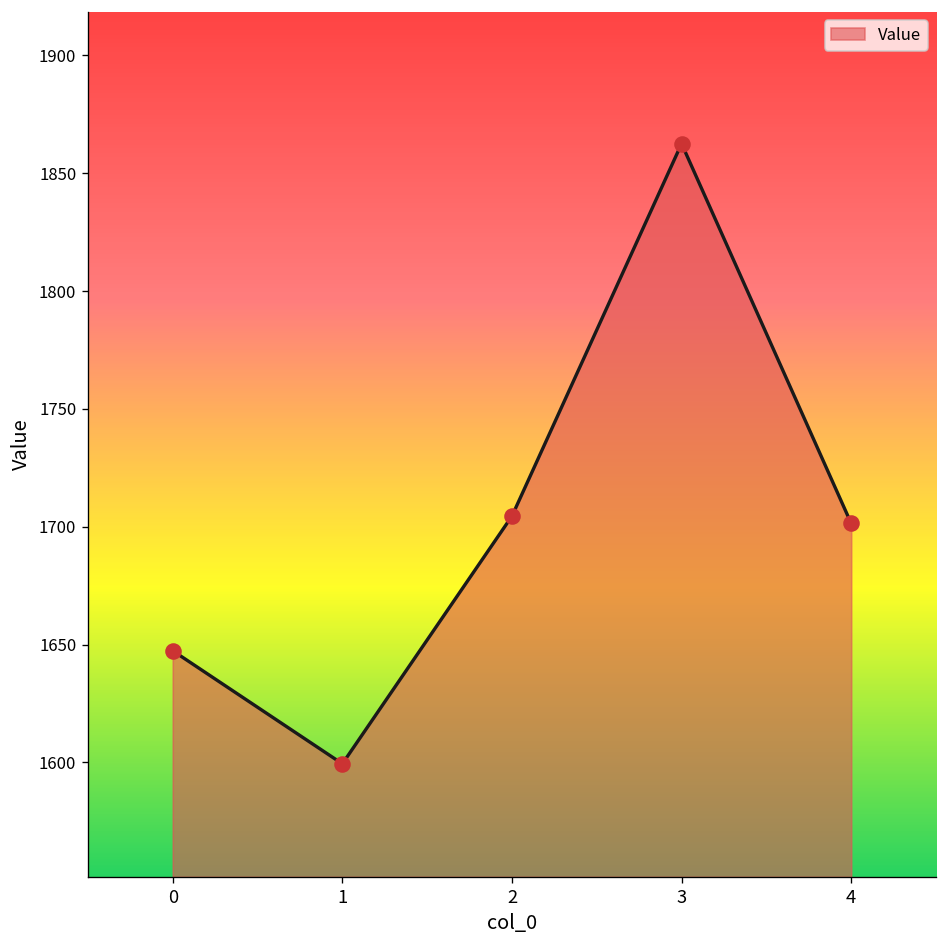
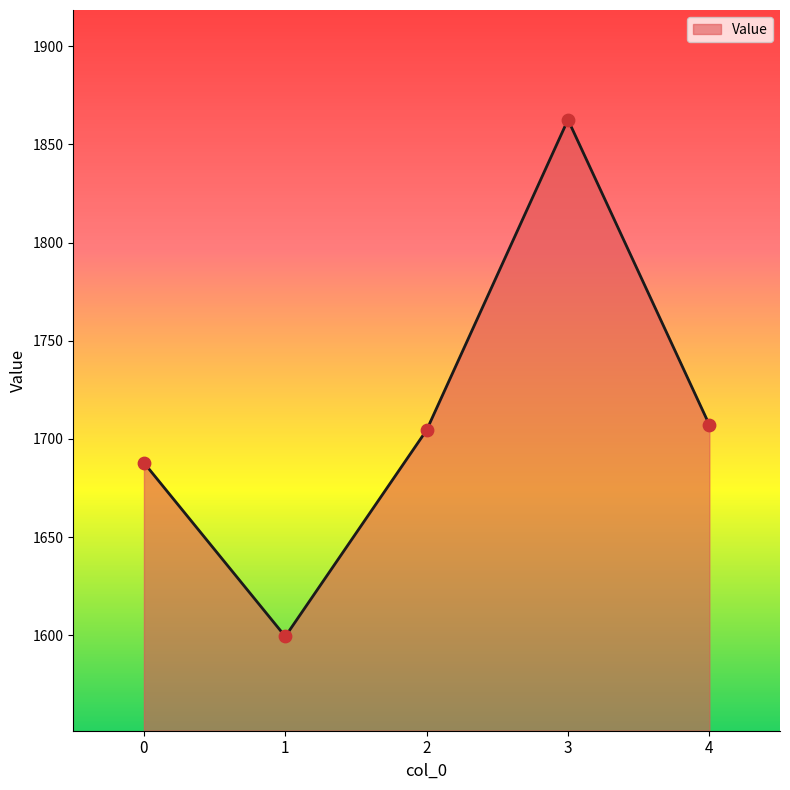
  {
-   "0": 1647,
+   "0": 1688,
    "1": 1599,
    "2": 1705,
    "3": 1863,
-   "4": 1701
+   "4": 1707
  }
